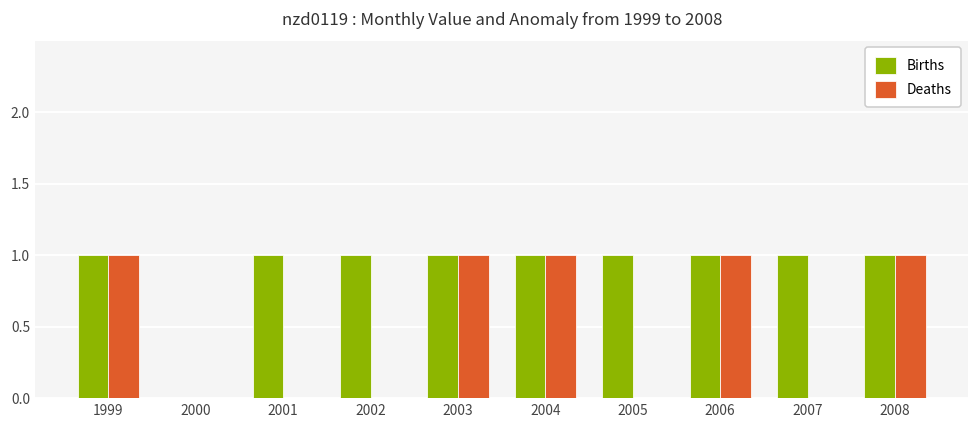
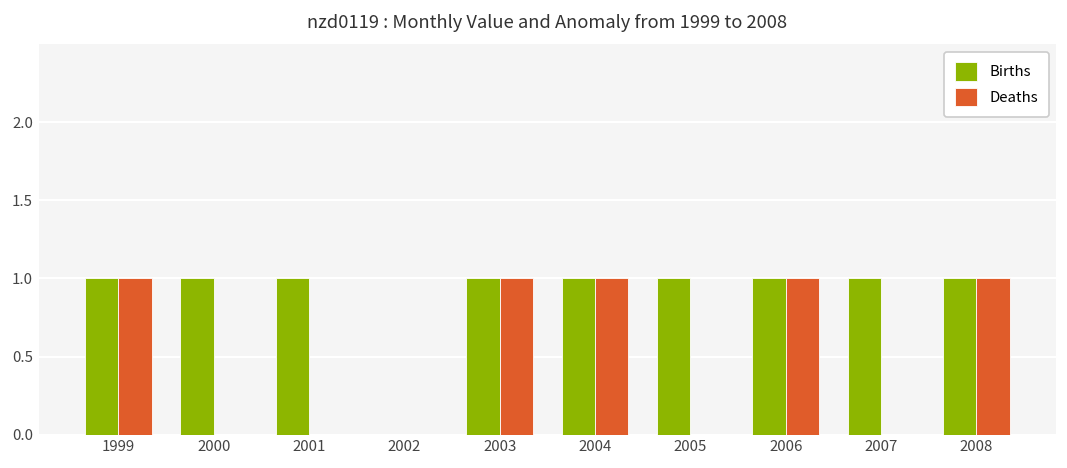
  {
    "Births": {
      "1999": 1,
-     "2000": 0,
+     "2000": 1,
      "2001": 1,
-     "2002": 1,
+     "2002": 0,
      "2003": 1,
      "2004": 1,
      "2005": 1,
      "2006": 1,
      "2007": 1,
      "2008": 1
    },
    "Deaths": {
      "1999": 1,
      "2000": 0,
      "2001": 0,
      "2002": 0,
      "2003": 1,
      "2004": 1,
      "2005": 0,
      "2006": 1,
      "2007": 0,
      "2008": 1
    }
  }
